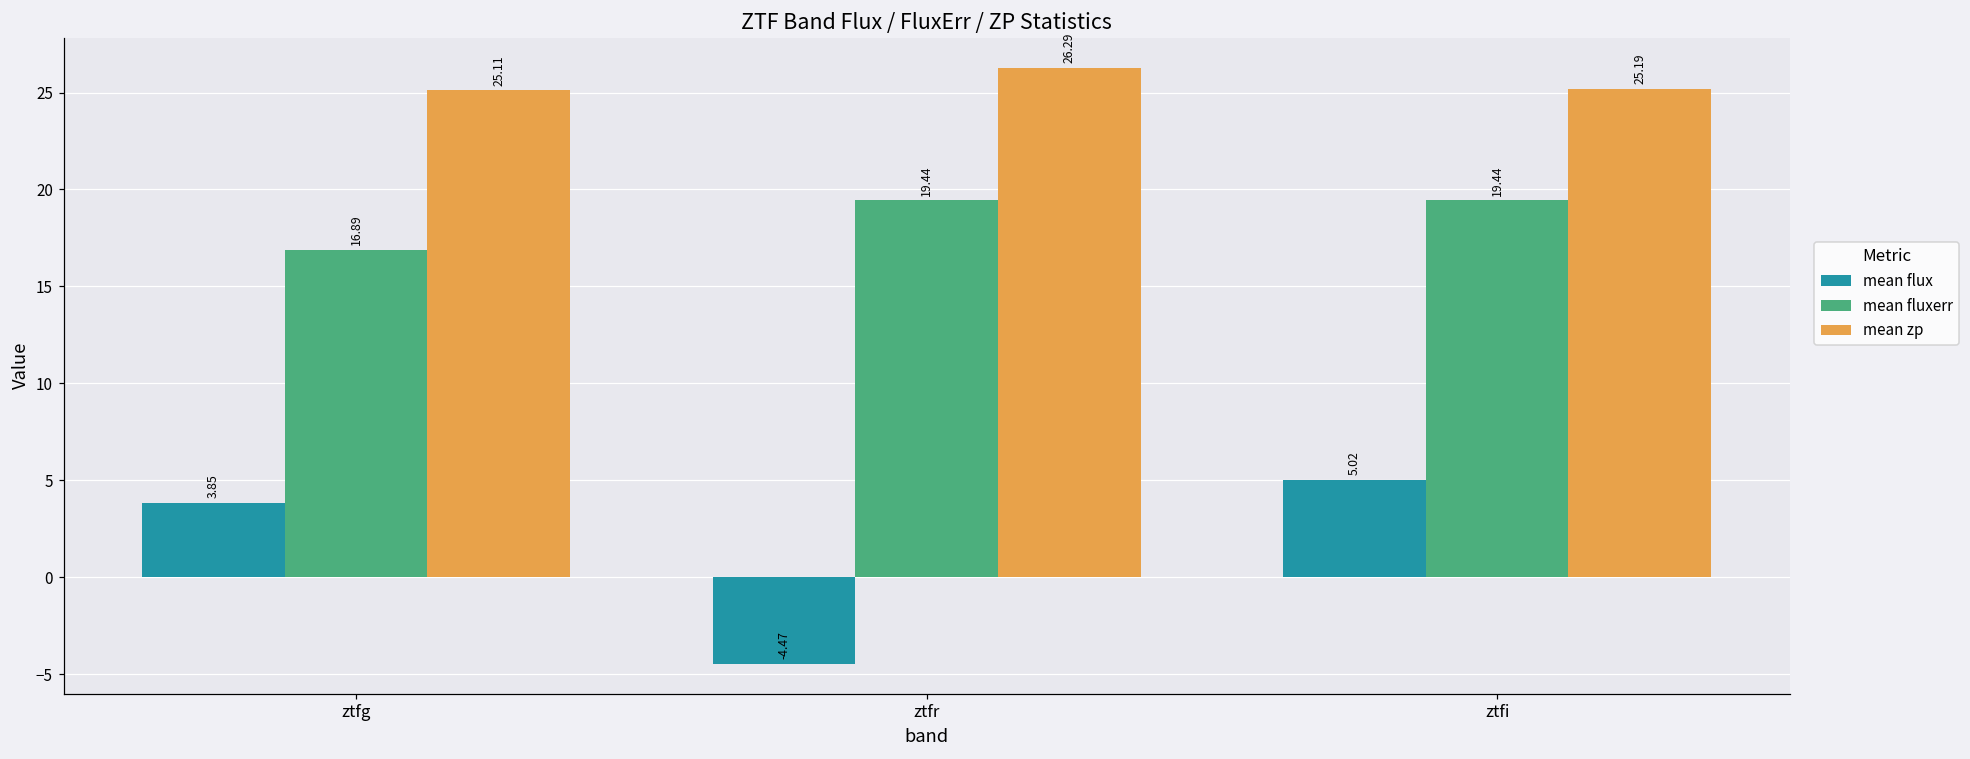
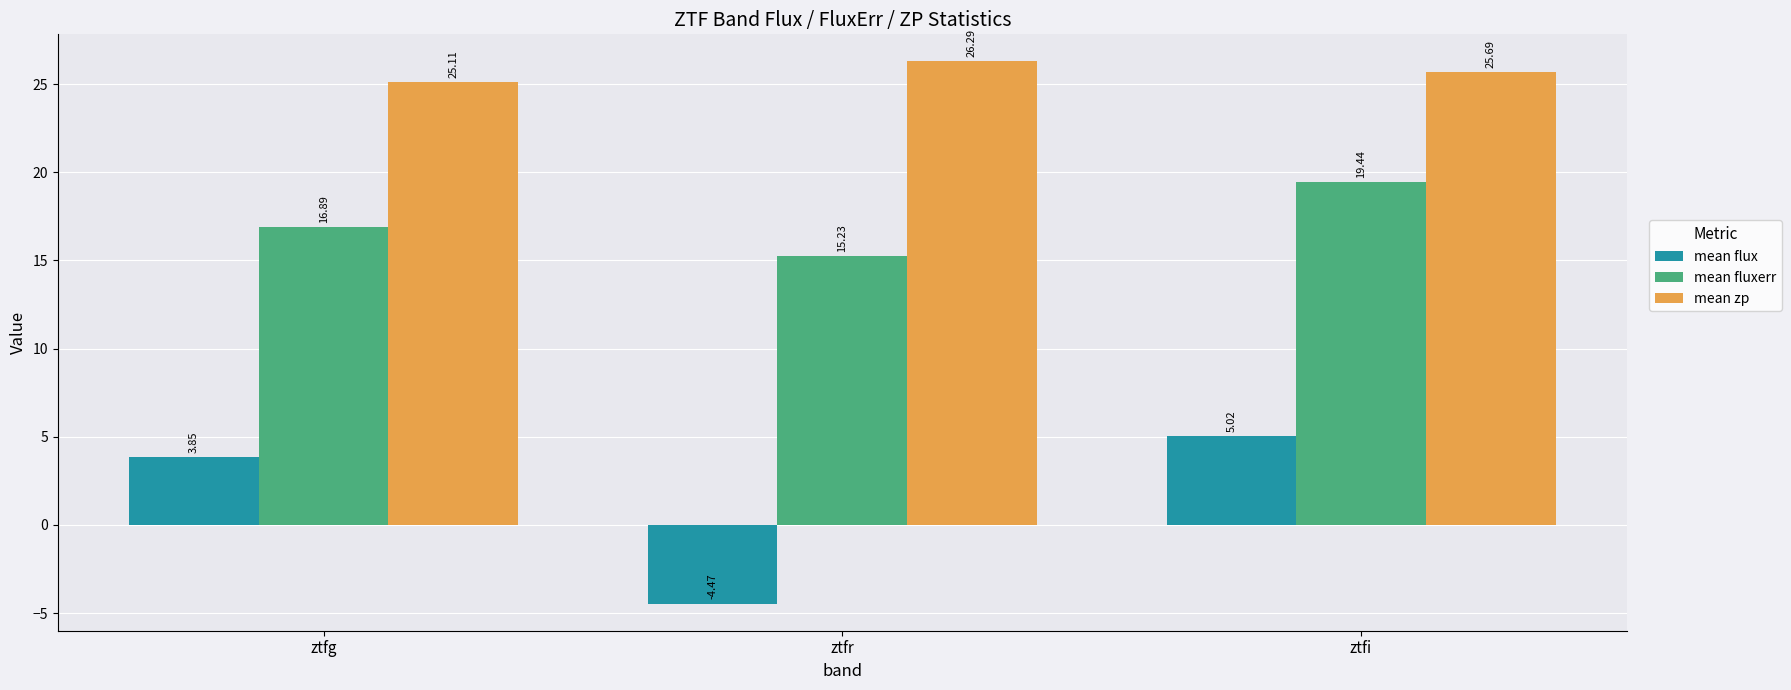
  {
    "mean flux": {
      "ztfg": 3.85,
      "ztfr": -4.47,
      "ztfi": 5.02
    },
    "mean fluxerr": {
      "ztfg": 16.89,
-     "ztfr": 19.44,
+     "ztfr": 15.23,
      "ztfi": 19.44
    },
    "mean zp": {
      "ztfg": 25.11,
      "ztfr": 26.29,
-     "ztfi": 25.19
+     "ztfi": 25.69
    }
  }
